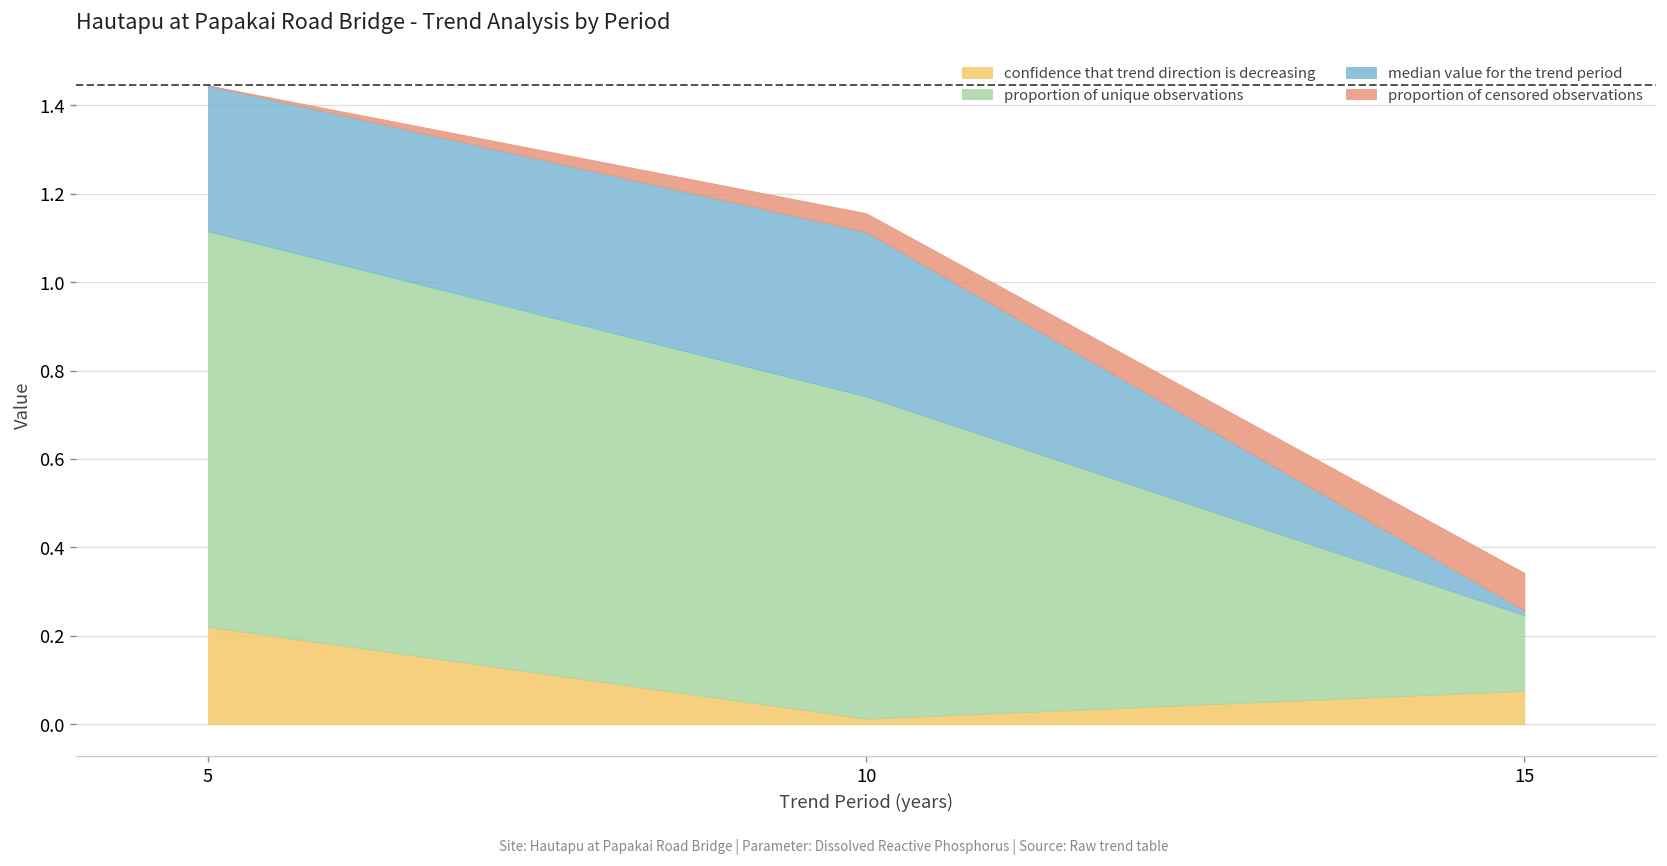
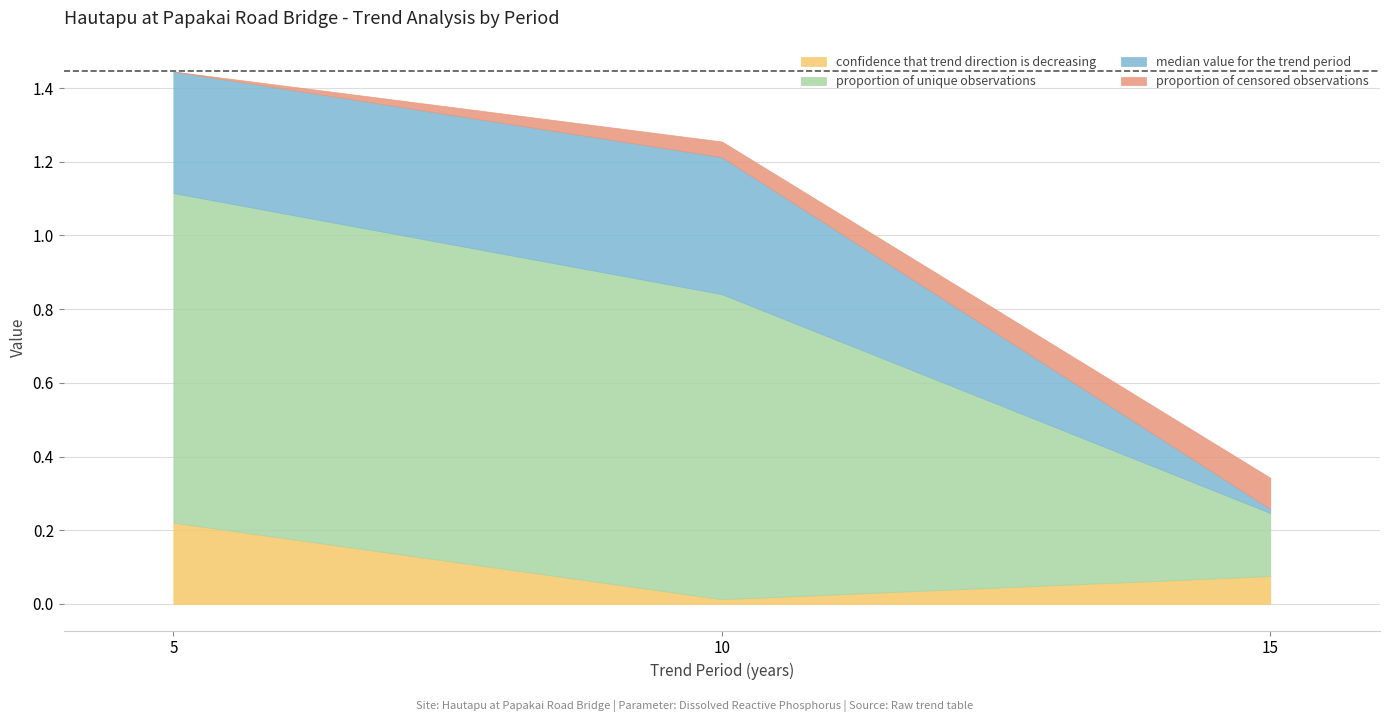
  {
    "proportion of unique observations": {
      "5": 0.89,
-     "10": 0.73,
+     "10": 0.83,
      "15": 0.17
    },
    "median value for the trend period": {
      "10": 0.37,
      "15": 0.01
    }
  }
